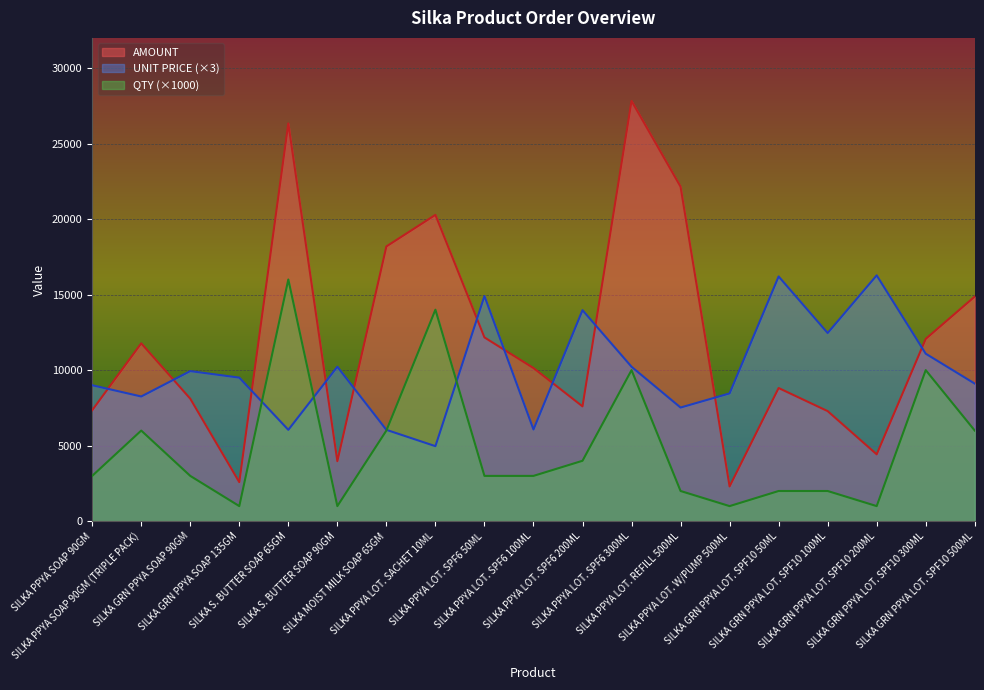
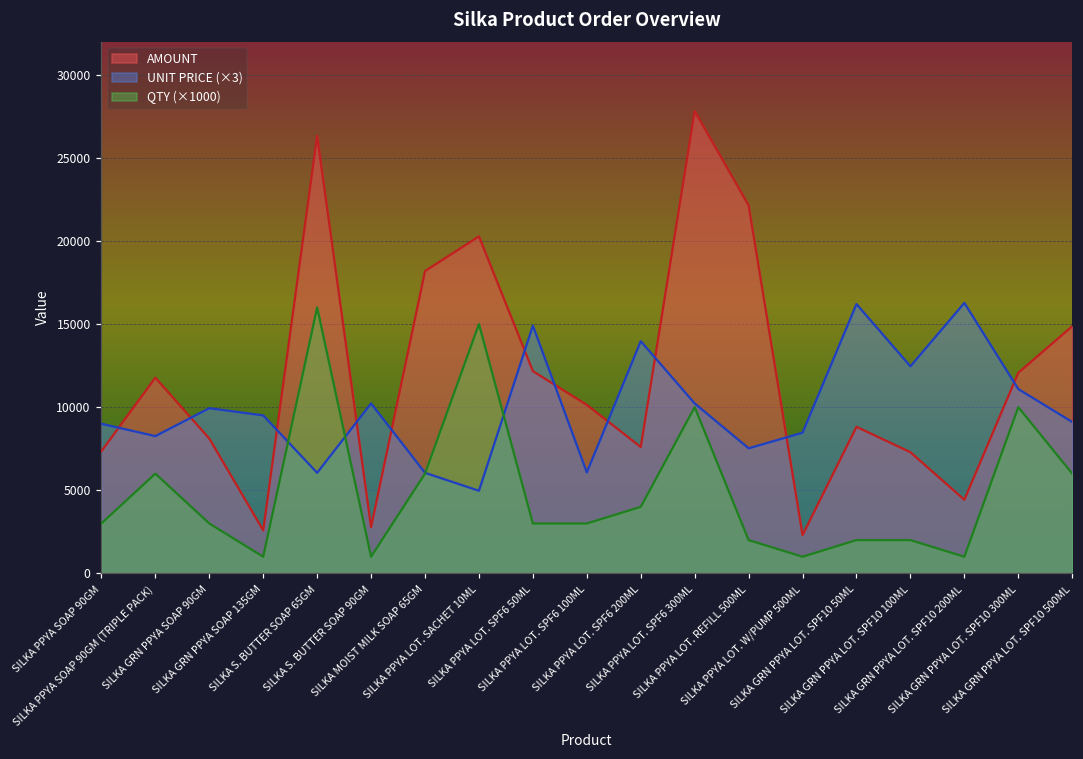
  {
    "AMOUNT": {
      "SILKA PPYA SOAP 90GM": 7300,
      "SILKA PPYA SOAP 90GM (TRIPLE PACK)": 11800,
      "SILKA GRN PPYA SOAP 90GM": 8100,
      "SILKA GRN PPYA SOAP 135GM": 2600,
      "SILKA S. BUTTER SOAP 65GM": 26300,
-     "SILKA S. BUTTER SOAP 90GM": 4000,
+     "SILKA S. BUTTER SOAP 90GM": 2800,
      "SILKA MOIST MILK SOAP 65GM": 18200,
      "SILKA PPYA LOT. SACHET 10ML": 20300,
      "SILKA PPYA LOT. SPF6 50ML": 12200,
      "SILKA PPYA LOT. SPF6 100ML": 10100,
      "SILKA PPYA LOT. SPF6 200ML": 7600,
      "SILKA PPYA LOT. SPF6 300ML": 27800,
      "SILKA PPYA LOT. REFILL 500ML": 22100,
      "SILKA PPYA LOT. W/PUMP 500ML": 2300,
      "SILKA GRN PPYA LOT. SPF10 50ML": 8800,
      "SILKA GRN PPYA LOT. SPF10 100ML": 7300,
      "SILKA GRN PPYA LOT. SPF10 200ML": 4400,
      "SILKA GRN PPYA LOT. SPF10 300ML": 12100,
      "SILKA GRN PPYA LOT. SPF10 500ML": 14900
    },
    "UNIT PRICE (×3)": {
      "SILKA PPYA SOAP 90GM": 9000,
      "SILKA PPYA SOAP 90GM (TRIPLE PACK)": 8300,
      "SILKA GRN PPYA SOAP 90GM": 9900,
      "SILKA GRN PPYA SOAP 135GM": 9500,
      "SILKA S. BUTTER SOAP 65GM": 6000,
      "SILKA S. BUTTER SOAP 90GM": 10200,
      "SILKA PPYA LOT. SACHET 10ML": 5000,
      "SILKA PPYA LOT. SPF6 50ML": 14900,
      "SILKA PPYA LOT. SPF6 100ML": 6100,
      "SILKA PPYA LOT. SPF6 200ML": 14000,
      "SILKA PPYA LOT. SPF6 300ML": 10200,
      "SILKA PPYA LOT. REFILL 500ML": 7500,
      "SILKA PPYA LOT. W/PUMP 500ML": 8500,
      "SILKA GRN PPYA LOT. SPF10 50ML": 16200,
      "SILKA GRN PPYA LOT. SPF10 100ML": 12500,
      "SILKA GRN PPYA LOT. SPF10 200ML": 16300,
      "SILKA GRN PPYA LOT. SPF10 300ML": 11100,
      "SILKA GRN PPYA LOT. SPF10 500ML": 9100
    },
    "QTY (×1000)": {
      "SILKA PPYA SOAP 90GM": 3000,
      "SILKA PPYA SOAP 90GM (TRIPLE PACK)": 6000,
      "SILKA GRN PPYA SOAP 90GM": 3000,
      "SILKA GRN PPYA SOAP 135GM": 1000,
      "SILKA S. BUTTER SOAP 65GM": 16000,
      "SILKA S. BUTTER SOAP 90GM": 1000,
-     "SILKA PPYA LOT. SACHET 10ML": 14000,
+     "SILKA PPYA LOT. SACHET 10ML": 15000,
      "SILKA PPYA LOT. SPF6 50ML": 3000,
      "SILKA PPYA LOT. SPF6 100ML": 3000,
      "SILKA PPYA LOT. SPF6 200ML": 4000,
      "SILKA PPYA LOT. SPF6 300ML": 10000,
      "SILKA PPYA LOT. REFILL 500ML": 2000,
      "SILKA PPYA LOT. W/PUMP 500ML": 1000,
      "SILKA GRN PPYA LOT. SPF10 50ML": 2000,
      "SILKA GRN PPYA LOT. SPF10 100ML": 2000,
      "SILKA GRN PPYA LOT. SPF10 200ML": 1000,
      "SILKA GRN PPYA LOT. SPF10 300ML": 10000,
      "SILKA GRN PPYA LOT. SPF10 500ML": 6000
    }
  }
